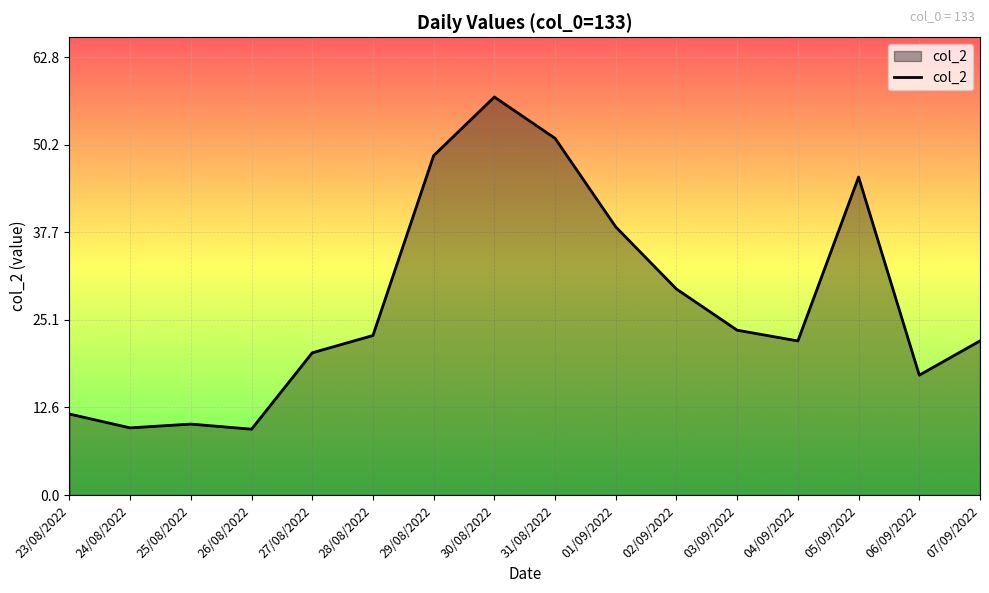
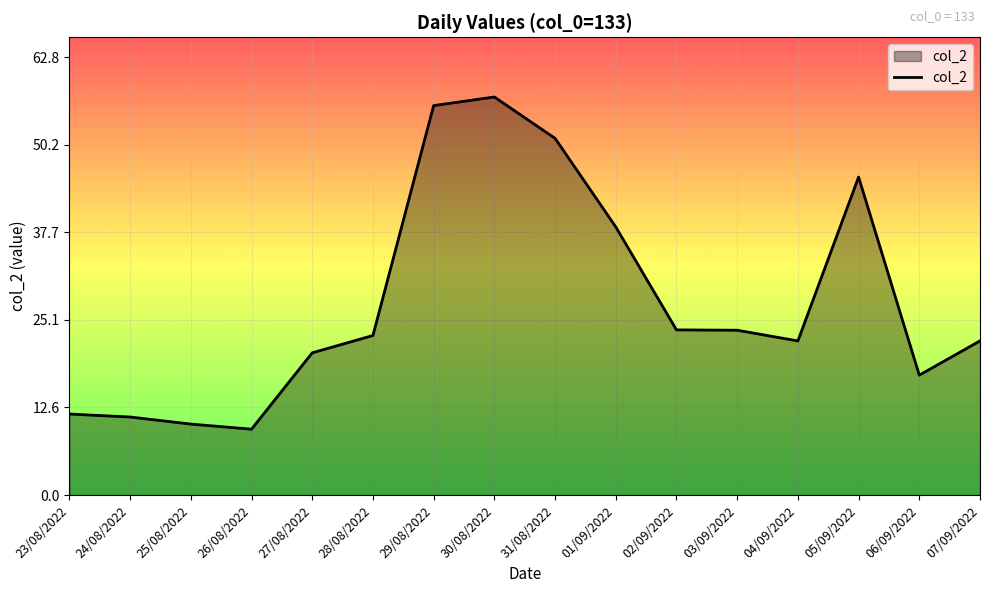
  {
    "23/08/2022": 12,
-   "24/08/2022": 10,
+   "24/08/2022": 11,
    "25/08/2022": 10,
    "26/08/2022": 9,
    "27/08/2022": 20,
    "28/08/2022": 23,
-   "29/08/2022": 49,
+   "29/08/2022": 56,
    "30/08/2022": 57,
    "31/08/2022": 51,
    "01/09/2022": 38,
-   "02/09/2022": 30,
+   "02/09/2022": 24,
    "03/09/2022": 24,
    "04/09/2022": 22,
    "05/09/2022": 46,
    "06/09/2022": 17,
    "07/09/2022": 22
  }
